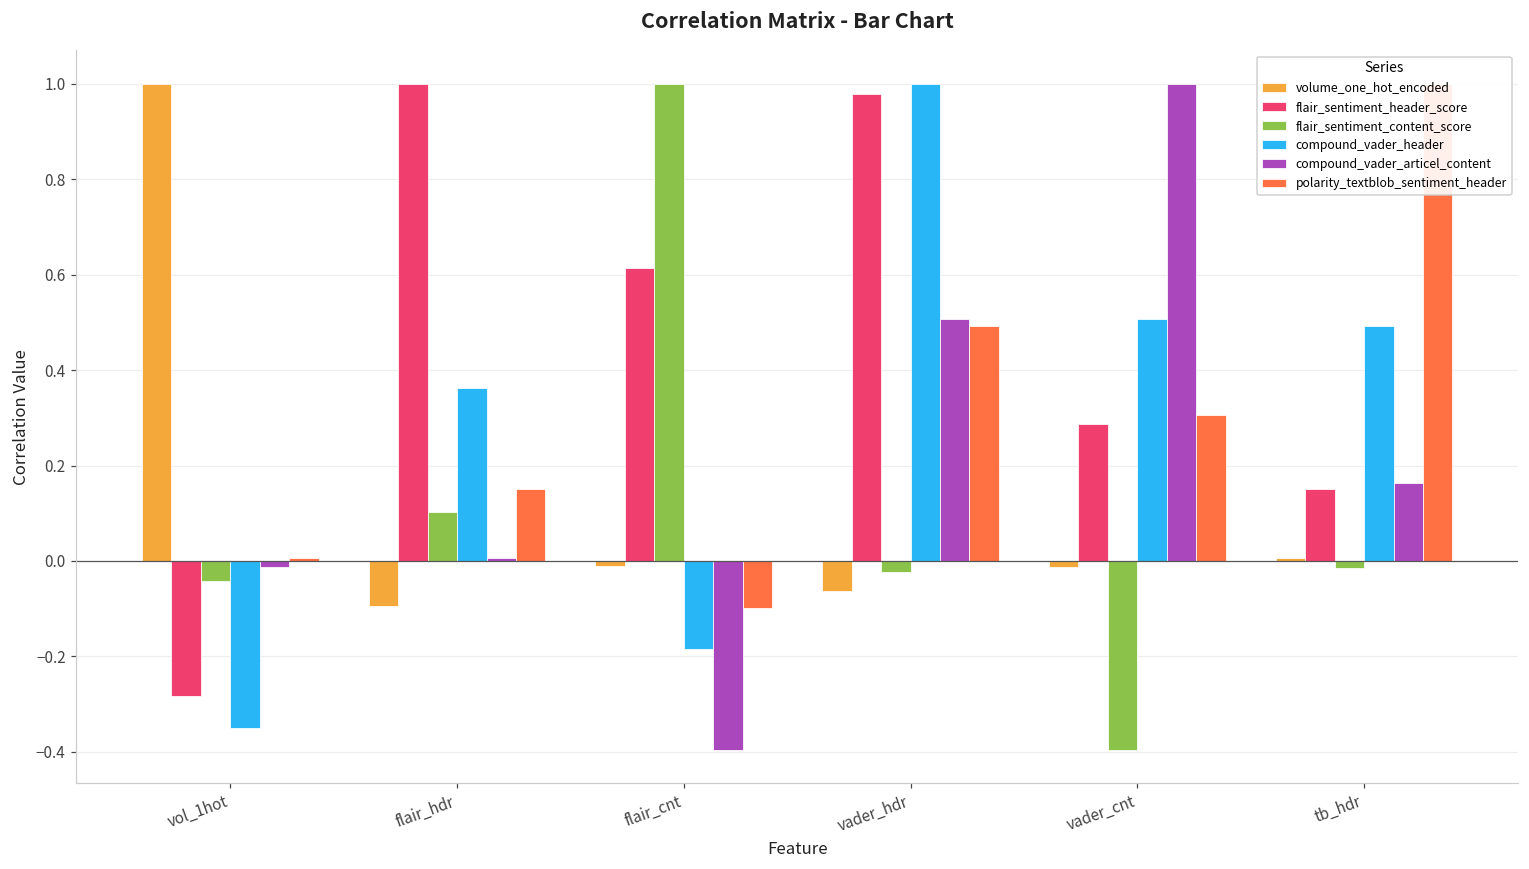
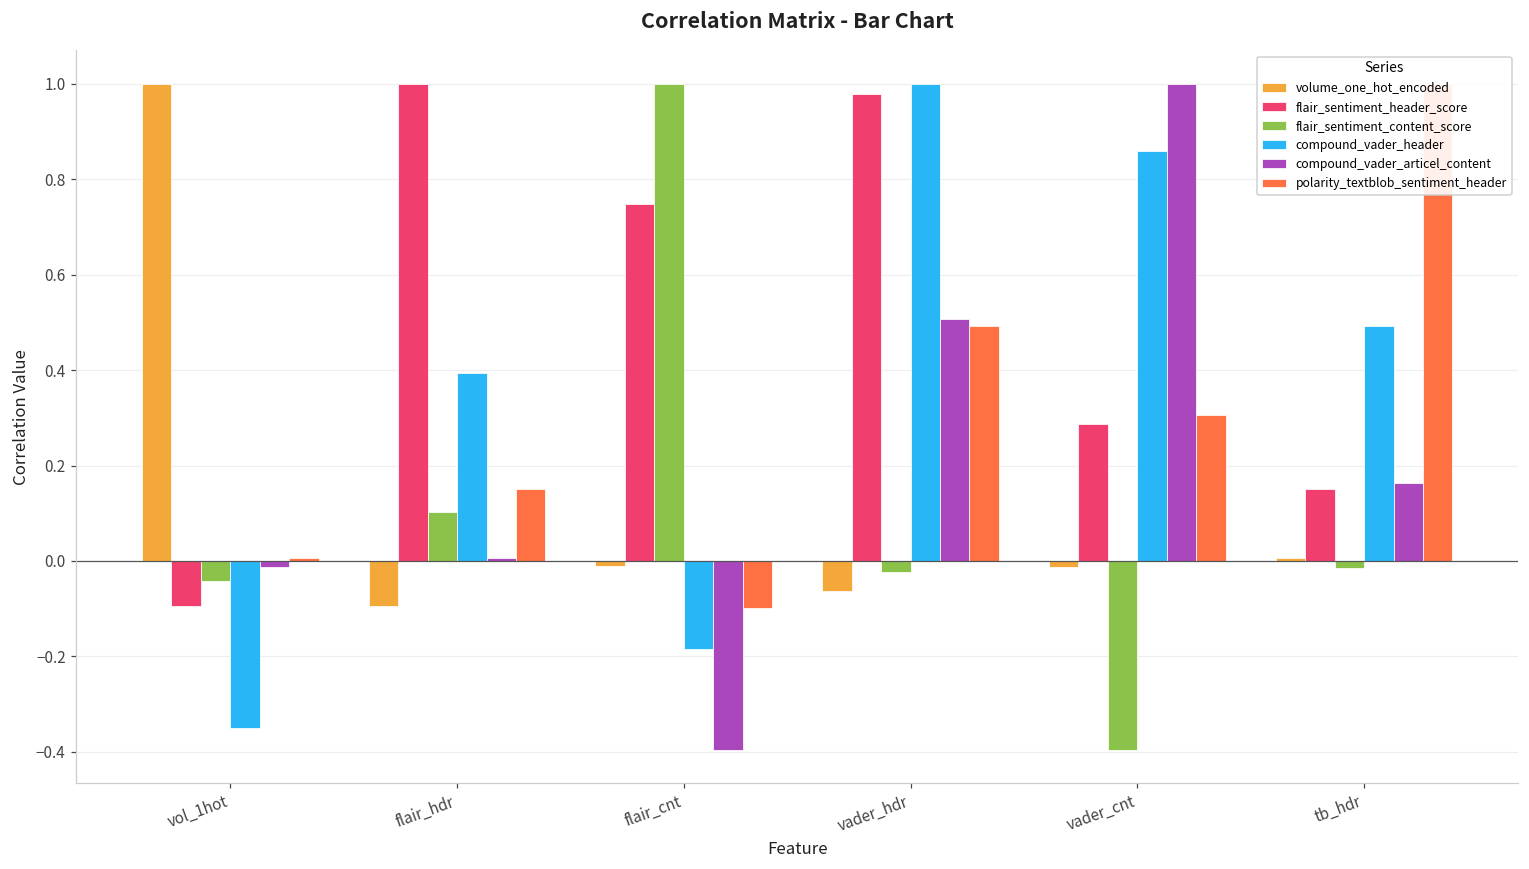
  {
    "flair_sentiment_header_score": {
-     "vol_1hot": -0.28,
+     "vol_1hot": -0.09,
      "flair_hdr": 1.00,
-     "flair_cnt": 0.61,
+     "flair_cnt": 0.75,
      "vader_hdr": 0.98,
      "vader_cnt": 0.29,
      "tb_hdr": 0.15
    },
    "flair_sentiment_content_score": {
      "vol_1hot": -0.04,
      "flair_hdr": 0.10,
      "flair_cnt": 1.00,
      "vader_hdr": -0.02,
      "vader_cnt": -0.40,
      "tb_hdr": -0.02
    },
    "compound_vader_header": {
      "vol_1hot": -0.35,
-     "flair_hdr": 0.36,
+     "flair_hdr": 0.39,
      "flair_cnt": -0.18,
      "vader_hdr": 1.00,
-     "vader_cnt": 0.51,
+     "vader_cnt": 0.86,
      "tb_hdr": 0.49
    },
    "compound_vader_articel_content": {
      "vol_1hot": -0.01,
      "flair_hdr": 0.01,
      "flair_cnt": -0.40,
      "vader_hdr": 0.51,
      "vader_cnt": 1.00,
      "tb_hdr": 0.16
    }
  }
